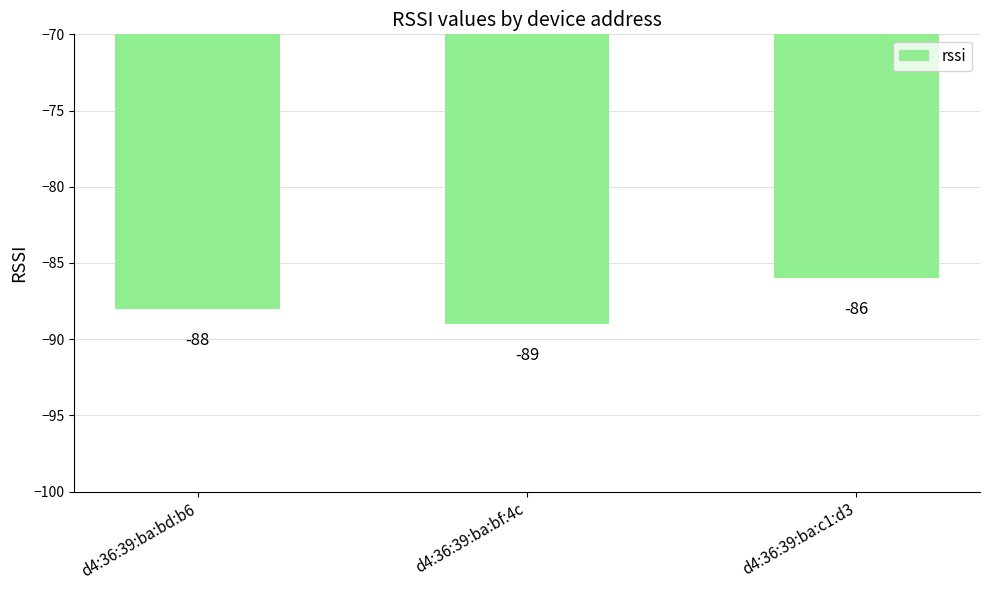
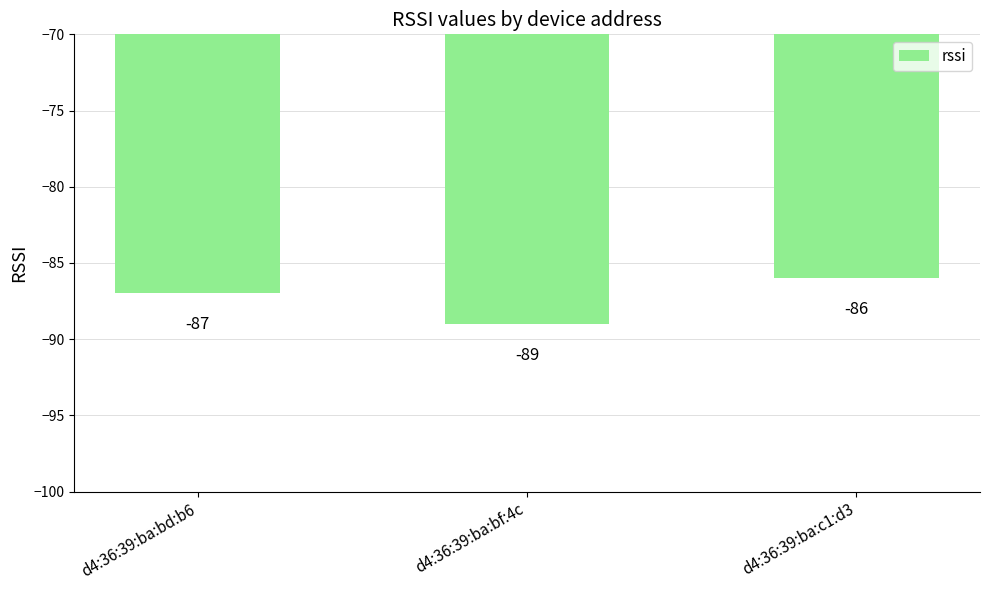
  {
-   "d4:36:39:ba:bd:b6": -88,
+   "d4:36:39:ba:bd:b6": -87,
    "d4:36:39:ba:bf:4c": -89,
    "d4:36:39:ba:c1:d3": -86
  }
